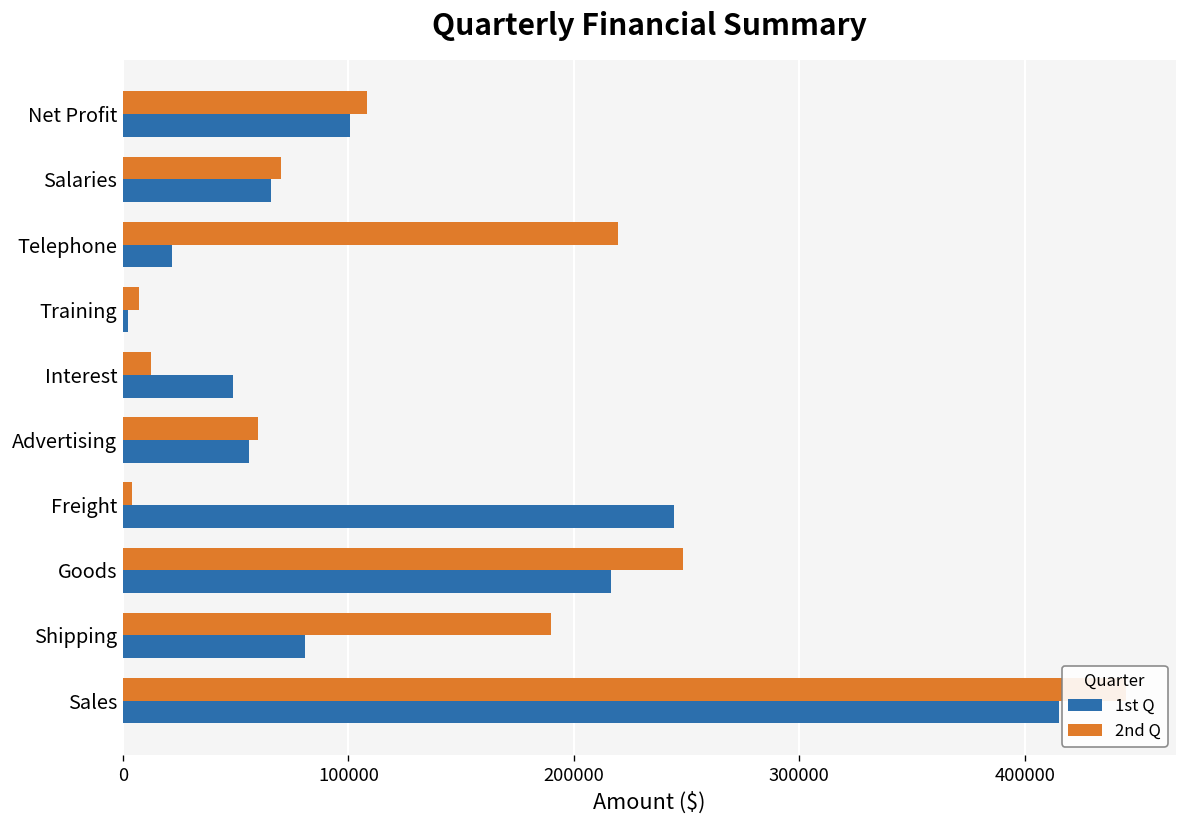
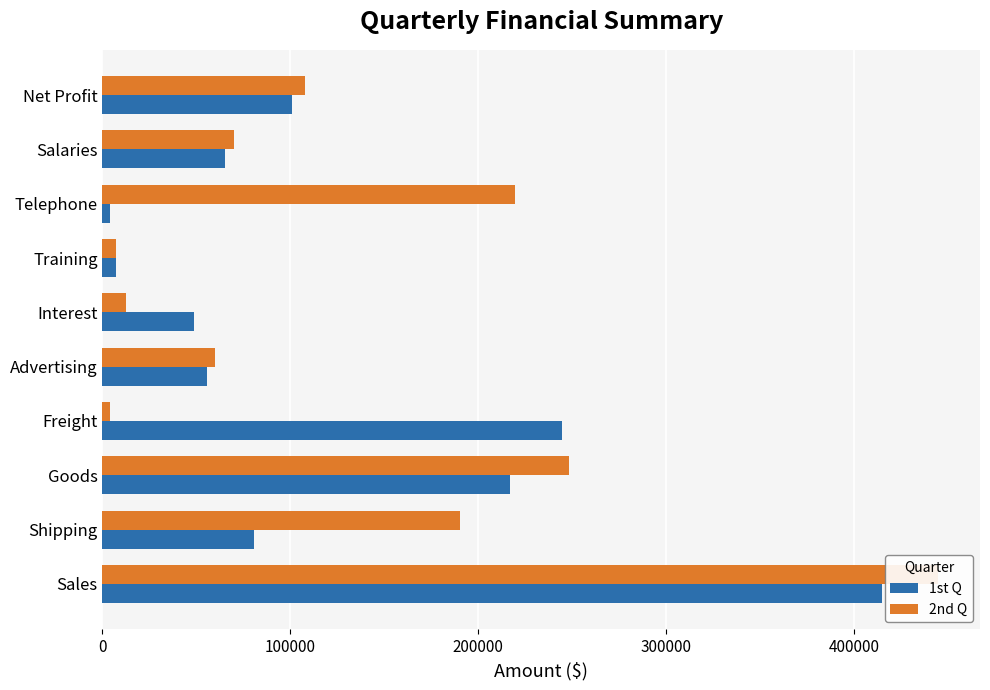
  {
    "1st Q": {
      "Net Profit": 101000,
      "Salaries": 65000,
-     "Telephone": 22000,
-     "Training": 2000,
+     "Telephone": 4000,
+     "Training": 7000,
      "Interest": 49000,
      "Advertising": 56000,
      "Freight": 245000,
      "Goods": 217000,
      "Shipping": 81000,
      "Sales": 415000
    },
    "2nd Q": {
      "Net Profit": 108000,
      "Salaries": 70000,
      "Telephone": 220000,
      "Training": 7000,
      "Interest": 12000,
      "Advertising": 60000,
      "Freight": 4000,
      "Goods": 248000,
      "Shipping": 190000
    }
  }
